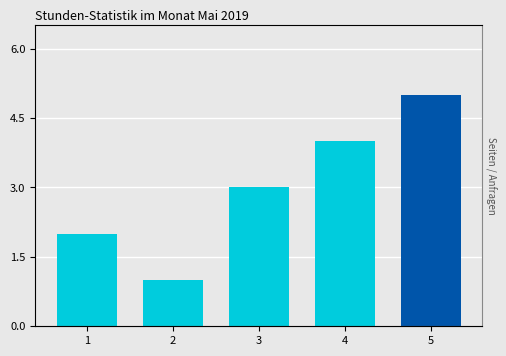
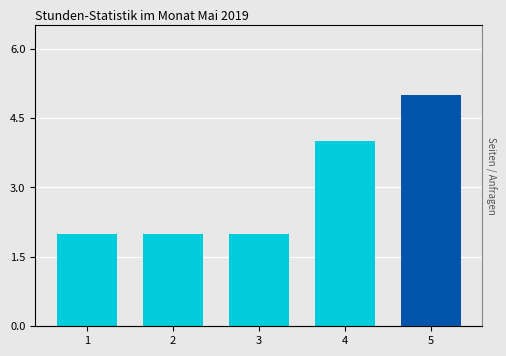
  {
    "1": 2,
-   "2": 1,
-   "3": 3,
+   "2": 2,
+   "3": 2,
    "4": 4,
    "5": 5
  }
